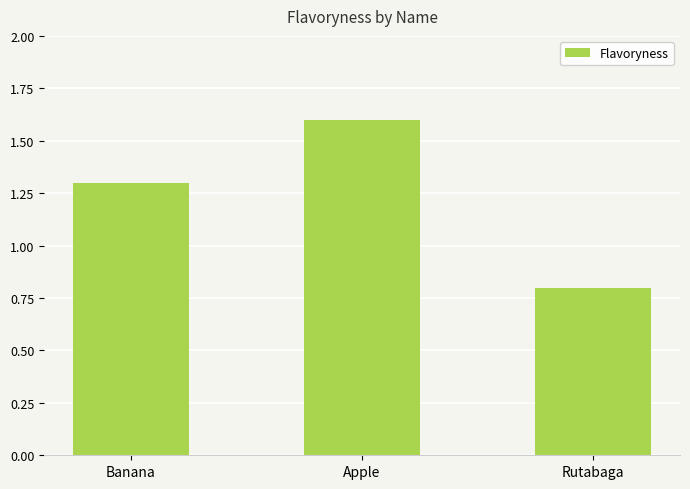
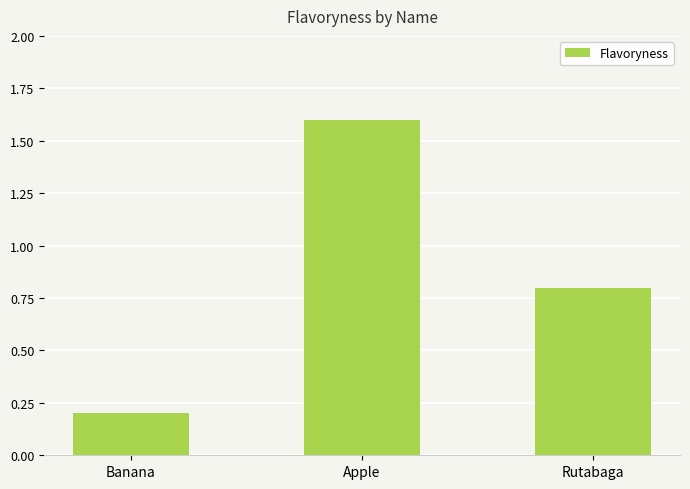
  {
-   "Banana": 1.3,
+   "Banana": 0.2,
    "Apple": 1.6,
    "Rutabaga": 0.8
  }
